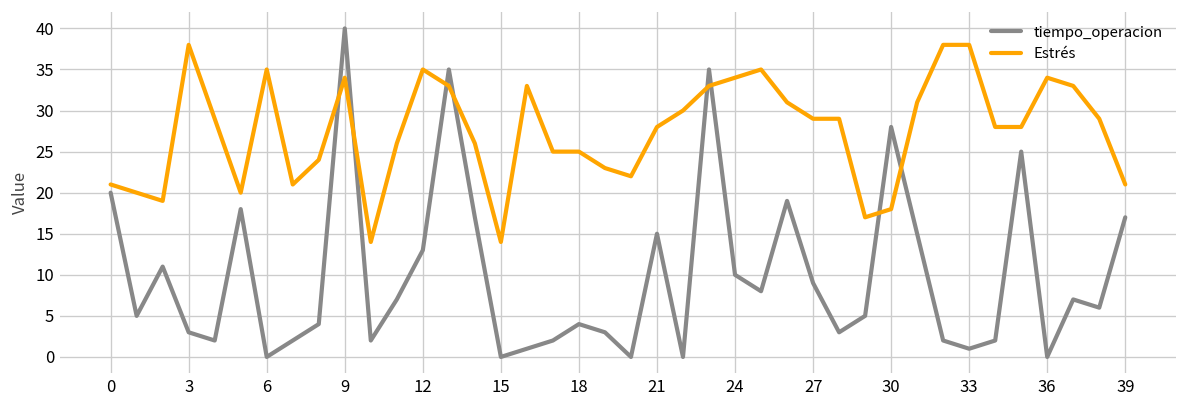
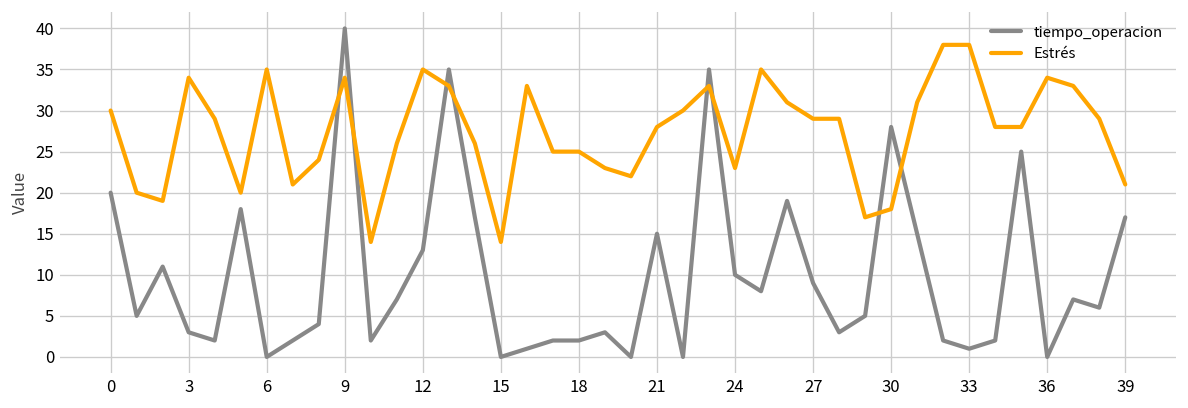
  {
    "tiempo_operacion": {
      "0": 20,
      "3": 3,
      "6": 0,
      "9": 40,
      "12": 13,
      "15": 0,
-     "18": 4,
+     "18": 2,
      "21": 15,
      "24": 10,
      "27": 9,
      "30": 28,
      "33": 1,
      "36": 0,
      "39": 17
    },
    "Estrés": {
-     "0": 21,
-     "3": 38,
+     "0": 30,
+     "3": 34,
      "6": 35,
      "9": 34,
      "12": 35,
      "15": 14,
      "18": 25,
      "21": 28,
-     "24": 34,
+     "24": 23,
      "27": 29,
      "30": 18,
      "33": 38,
      "36": 34,
      "39": 21
    }
  }
